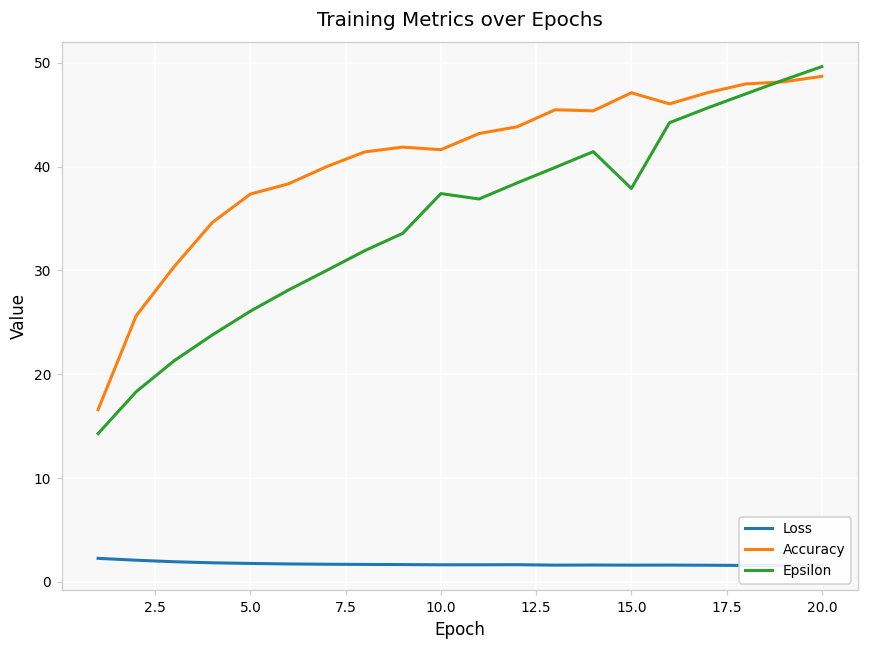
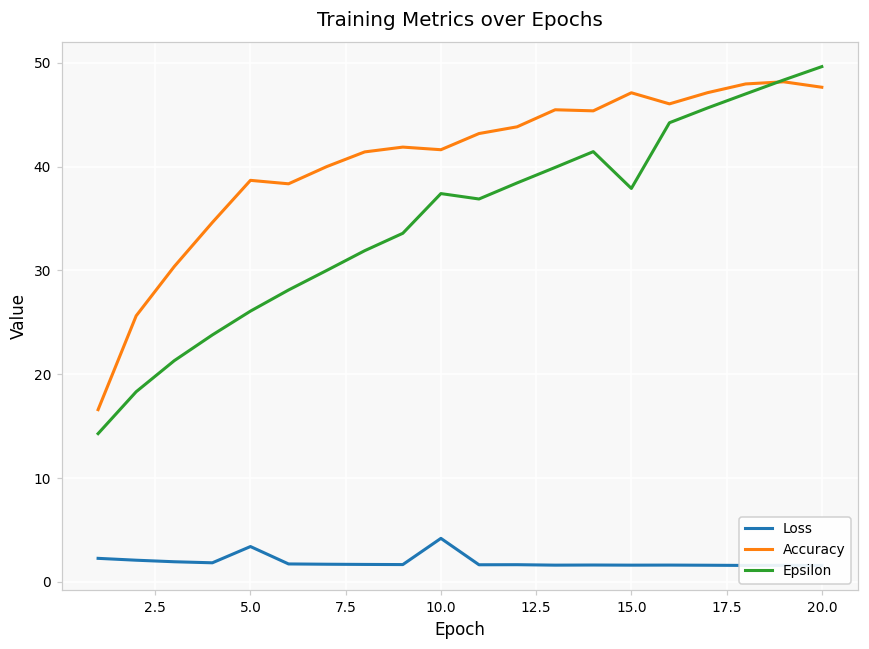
  {
    "Loss": {
-     "5.0": 2,
-     "10.0": 2,
+     "5.0": 3,
+     "10.0": 4,
      "15.0": 2
    },
    "Accuracy": {
-     "5.0": 37,
+     "5.0": 39,
      "10.0": 42,
      "15.0": 47,
-     "20.0": 49
+     "20.0": 48
    },
    "Epsilon": {
      "5.0": 26,
      "10.0": 37,
      "15.0": 38,
      "20.0": 50
    }
  }
